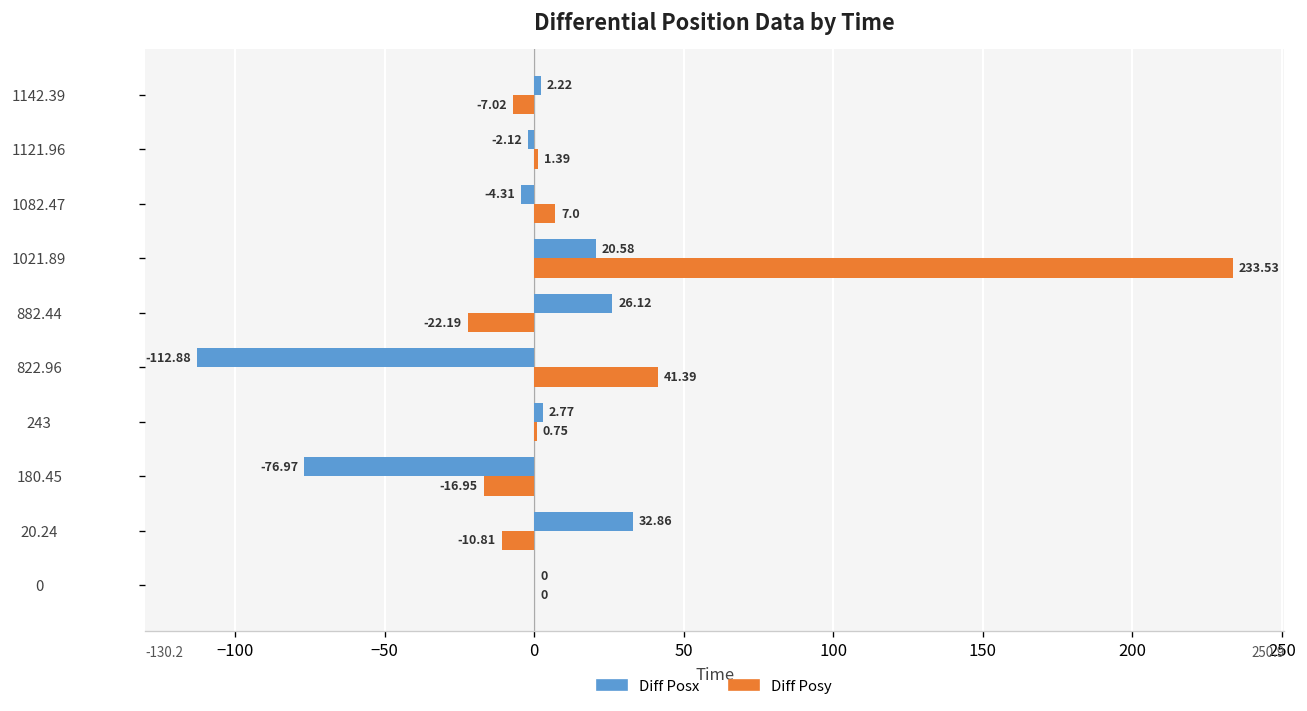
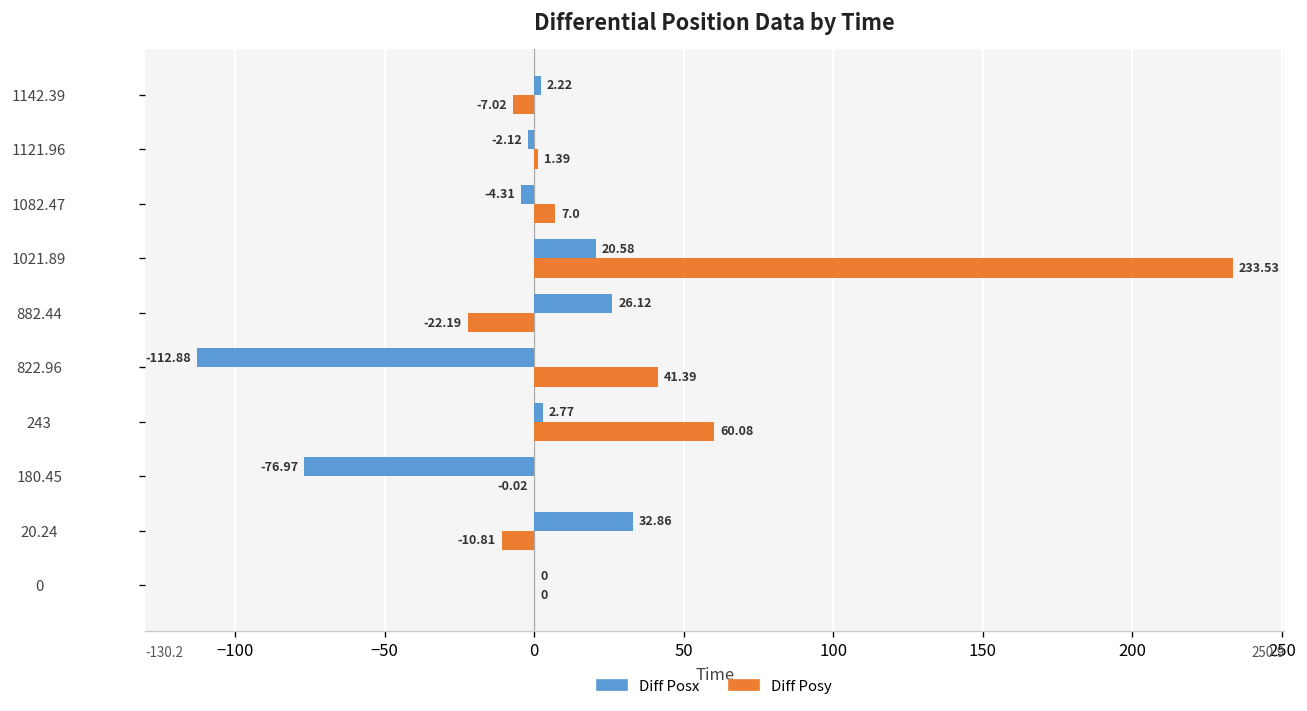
  {
    "Diff Posx": {
      "1142.39": 2.22,
      "1121.96": -2.12,
      "1082.47": -4.31,
      "1021.89": 20.58,
      "882.44": 26.12,
      "822.96": -112.88,
      "243": 2.77,
      "180.45": -76.97,
      "20.24": 32.86,
      "0": 0
    },
    "Diff Posy": {
      "1142.39": -7.02,
      "1121.96": 1.39,
      "1082.47": 7.0,
      "1021.89": 233.53,
      "882.44": -22.19,
      "822.96": 41.39,
-     "243": 0.75,
-     "180.45": -16.95,
+     "243": 60.08,
+     "180.45": -0.02,
      "20.24": -10.81,
      "0": 0
    }
  }
